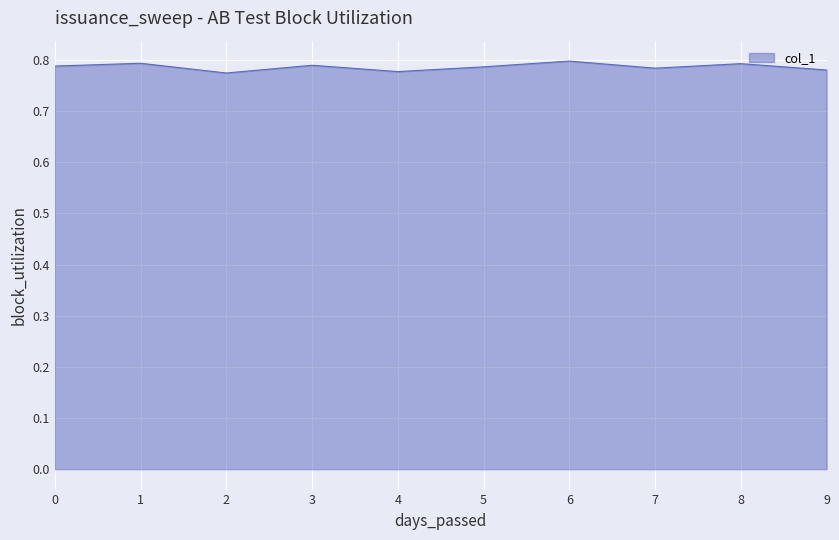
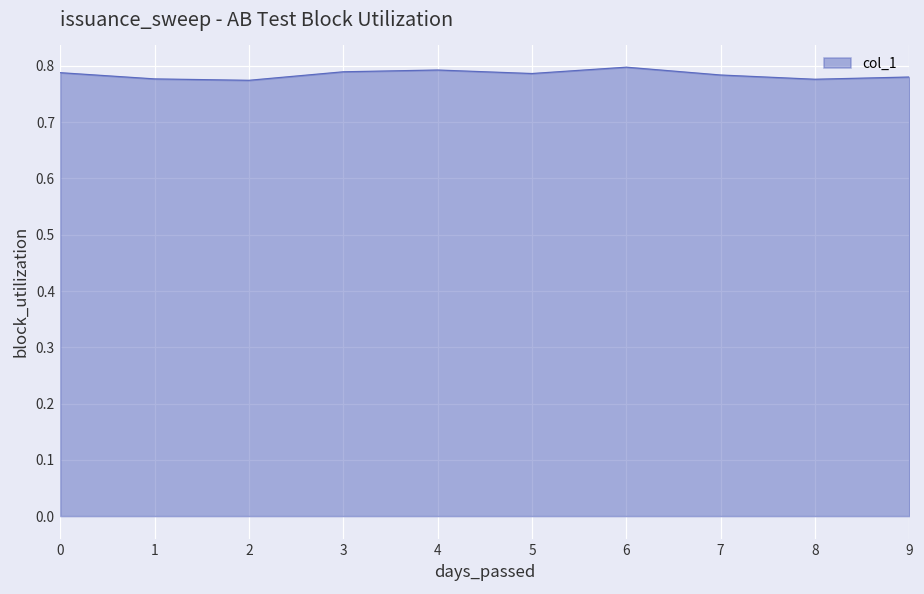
  {
    "0": 0.79,
-   "1": 0.79,
+   "1": 0.78,
    "2": 0.77,
    "3": 0.79,
-   "4": 0.78,
+   "4": 0.79,
    "5": 0.79,
    "6": 0.80,
    "7": 0.78,
-   "8": 0.79,
+   "8": 0.78,
    "9": 0.78
  }
